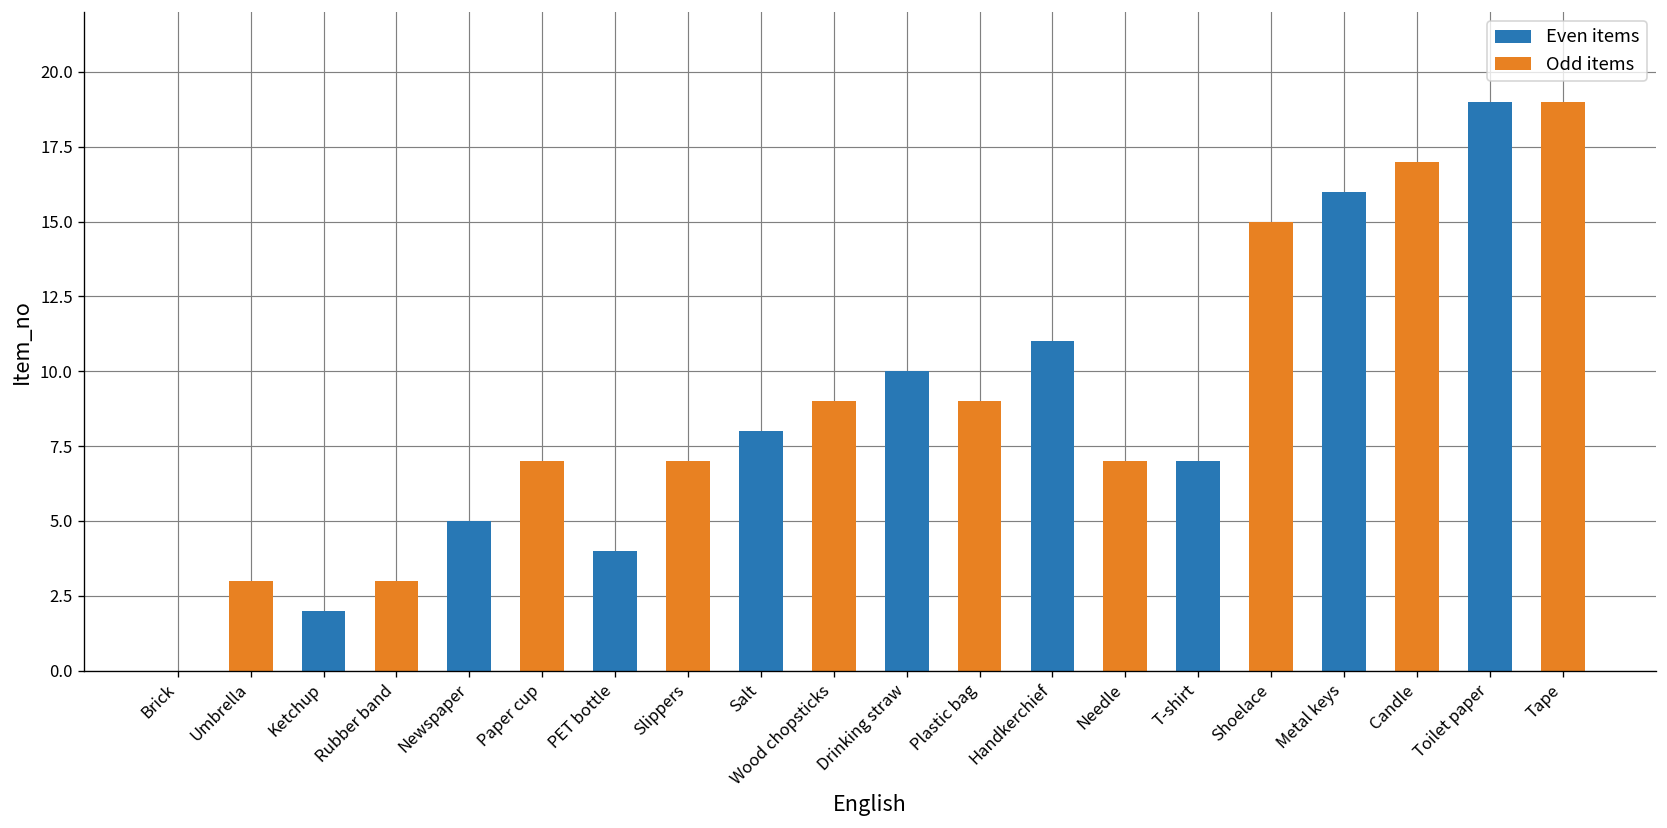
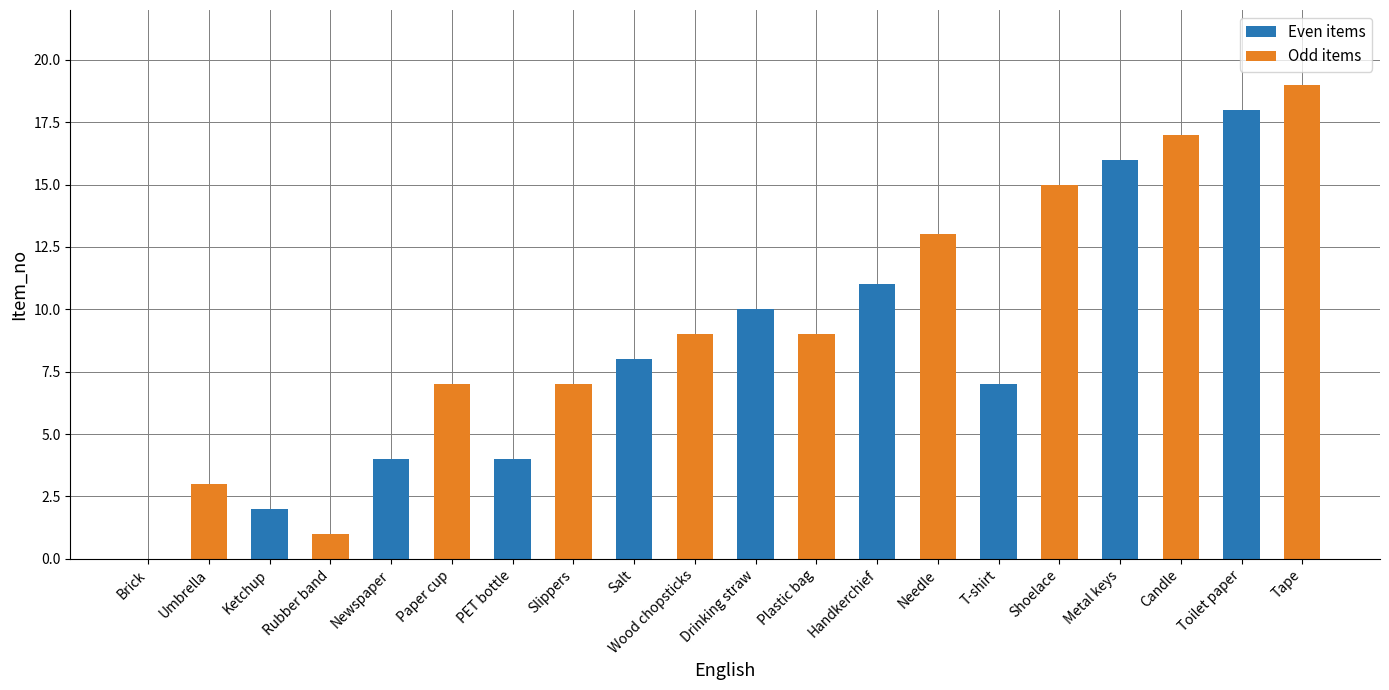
  {
    "Brick": 0,
    "Umbrella": 3,
    "Ketchup": 2,
-   "Rubber band": 3,
-   "Newspaper": 5,
+   "Rubber band": 1,
+   "Newspaper": 4,
    "Paper cup": 7,
    "PET bottle": 4,
    "Slippers": 7,
    "Salt": 8,
    "Wood chopsticks": 9,
    "Drinking straw": 10,
    "Plastic bag": 9,
    "Handkerchief": 11,
-   "Needle": 7,
+   "Needle": 13,
    "T-shirt": 7,
    "Shoelace": 15,
    "Metal keys": 16,
    "Candle": 17,
-   "Toilet paper": 19,
+   "Toilet paper": 18,
    "Tape": 19
  }
